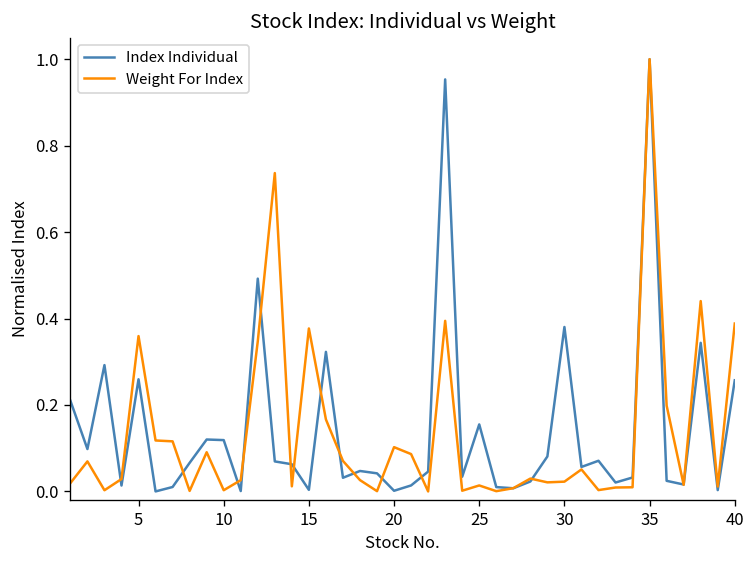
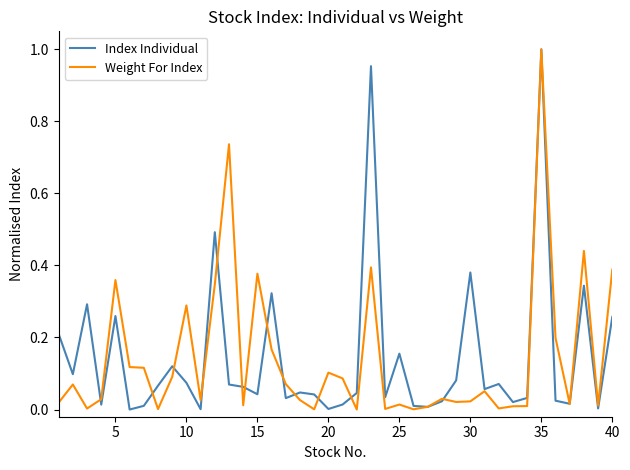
  {
    "Index Individual": {
      "5": 0.26,
-     "10": 0.12,
-     "15": 0.00,
+     "10": 0.07,
+     "15": 0.04,
      "20": 0.00,
      "25": 0.16,
      "30": 0.38,
      "40": 0.26
    },
    "Weight For Index": {
      "5": 0.36,
-     "10": 0.00,
+     "10": 0.29,
      "15": 0.38,
      "20": 0.10,
      "25": 0.01,
      "30": 0.02,
      "40": 0.39
    }
  }
